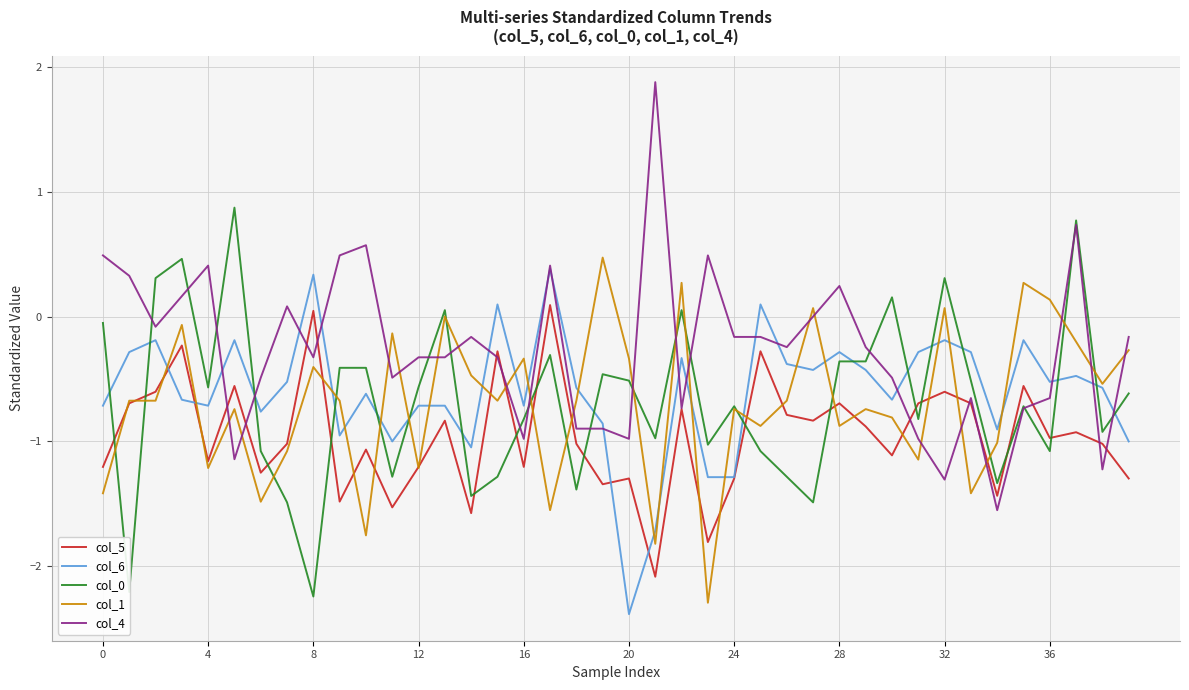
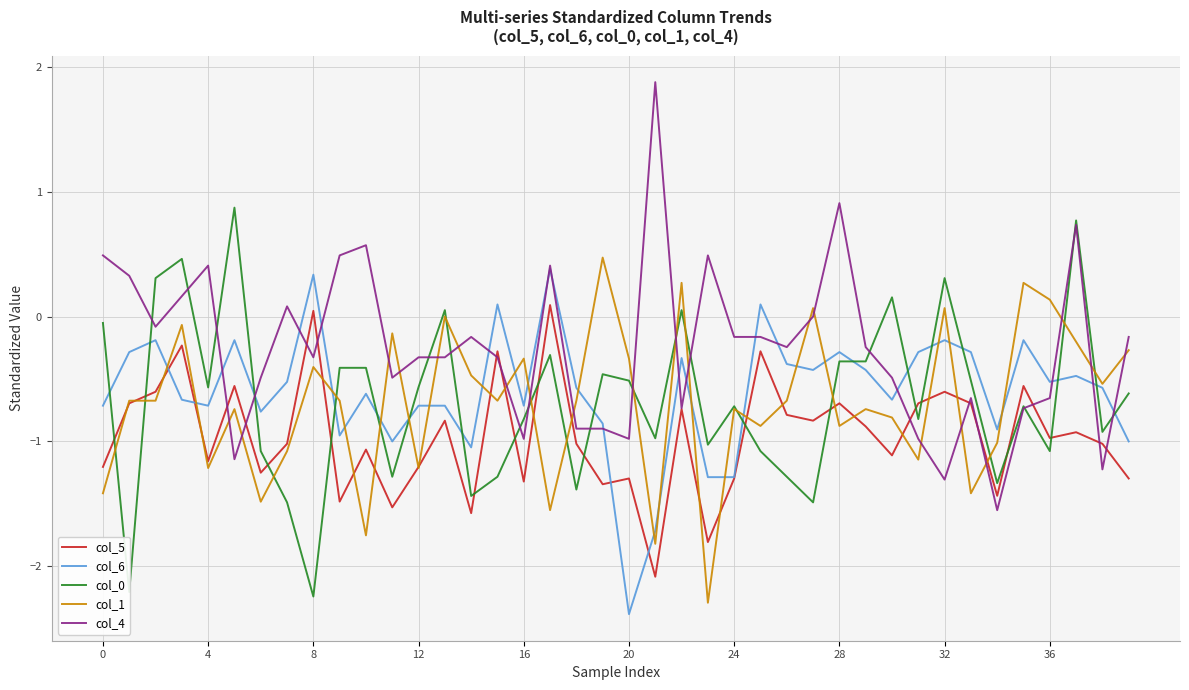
  {
    "col_5": {
      "0": -1.21,
      "4": -1.16,
      "8": 0.05,
-     "16": -1.21,
+     "16": -1.32,
      "20": -1.30,
      "28": -0.70,
      "32": -0.60,
      "36": -0.97
    },
    "col_6": {
      "0": -0.72,
      "4": -0.72,
      "8": 0.34,
      "12": -0.72,
      "16": -0.72,
      "20": -2.39,
      "28": -0.29,
      "32": -0.19,
      "36": -0.52
    },
    "col_0": {
      "0": -0.05,
      "4": -0.57,
      "8": -2.25,
      "12": -0.57,
      "16": -0.82,
      "20": -0.51,
      "24": -0.72,
      "28": -0.36,
      "32": 0.31,
      "36": -1.08
    },
    "col_1": {
      "0": -1.42,
      "4": -1.21,
      "8": -0.40,
      "16": -0.34,
      "20": -0.34,
      "24": -0.74,
      "28": -0.88,
      "32": 0.07,
      "36": 0.13
    },
    "col_4": {
      "0": 0.49,
      "4": 0.41,
      "8": -0.33,
      "12": -0.33,
      "16": -0.98,
      "20": -0.98,
      "24": -0.16,
-     "28": 0.24,
+     "28": 0.91,
      "32": -1.31,
      "36": -0.65
    }
  }
